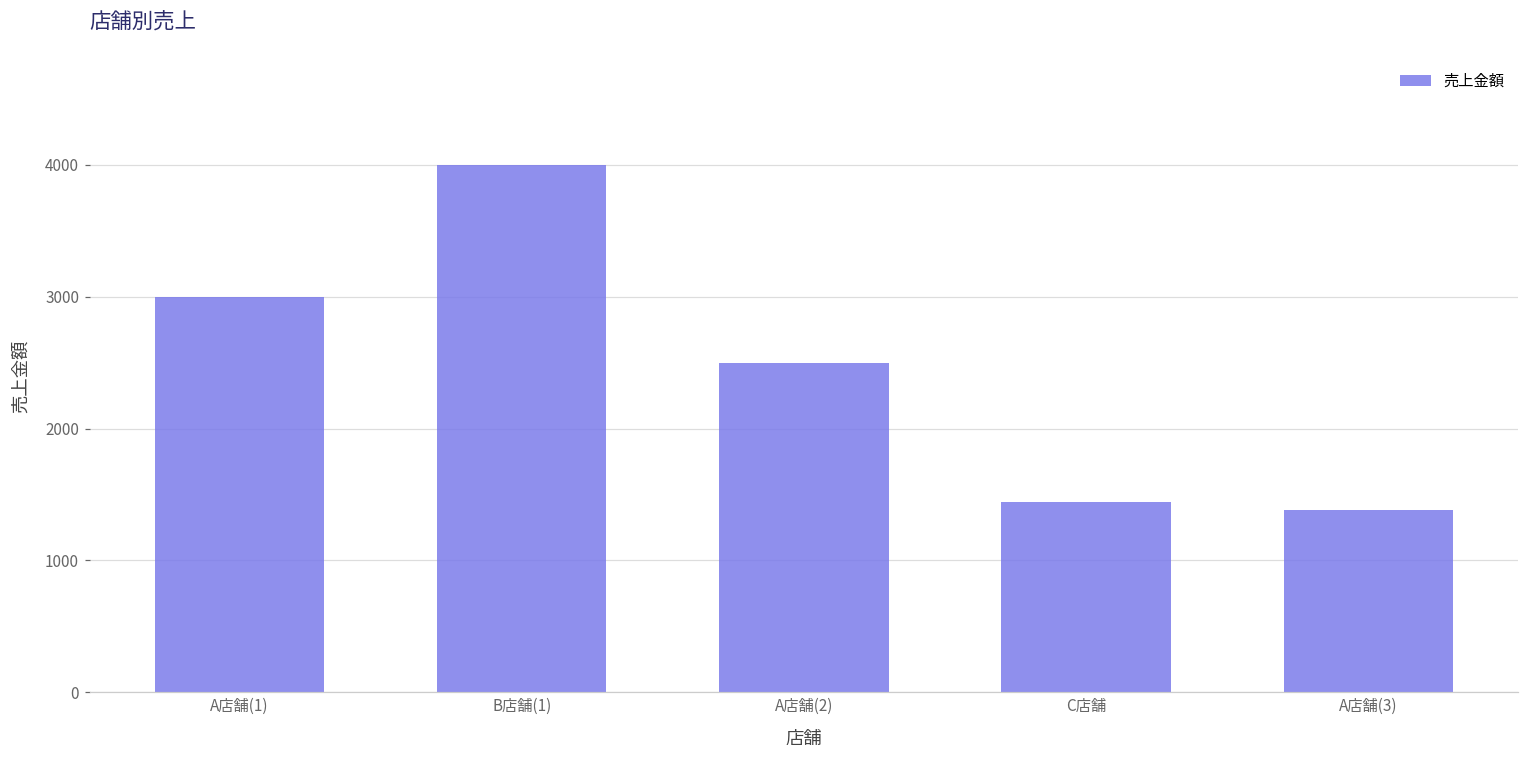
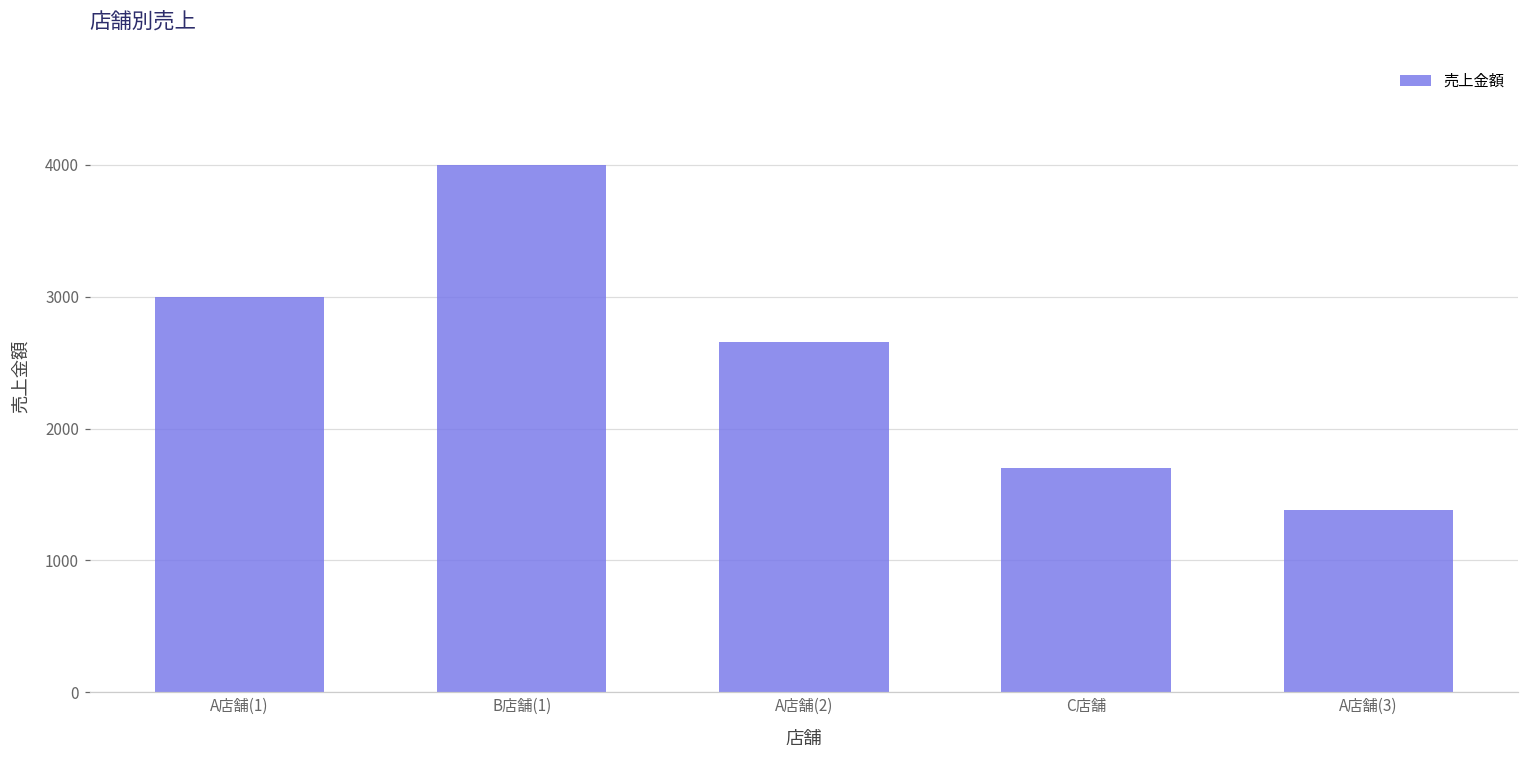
  {
    "A店舗(1)": 3000,
    "B店舗(1)": 4000,
-   "A店舗(2)": 2500,
-   "C店舗": 1440,
+   "A店舗(2)": 2660,
+   "C店舗": 1700,
    "A店舗(3)": 1380
  }
